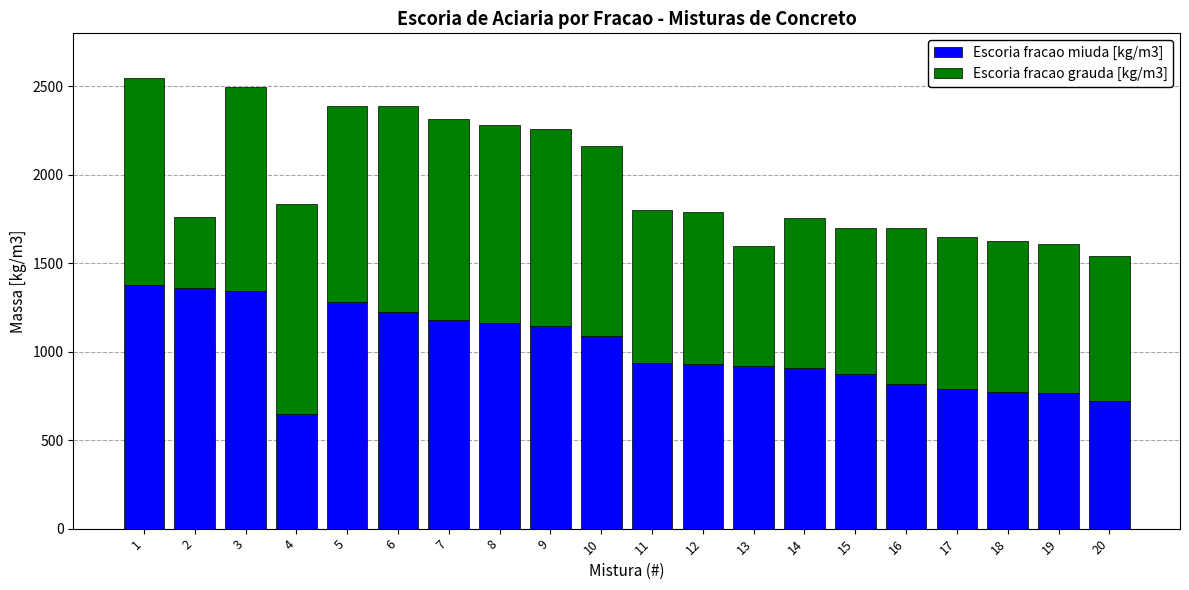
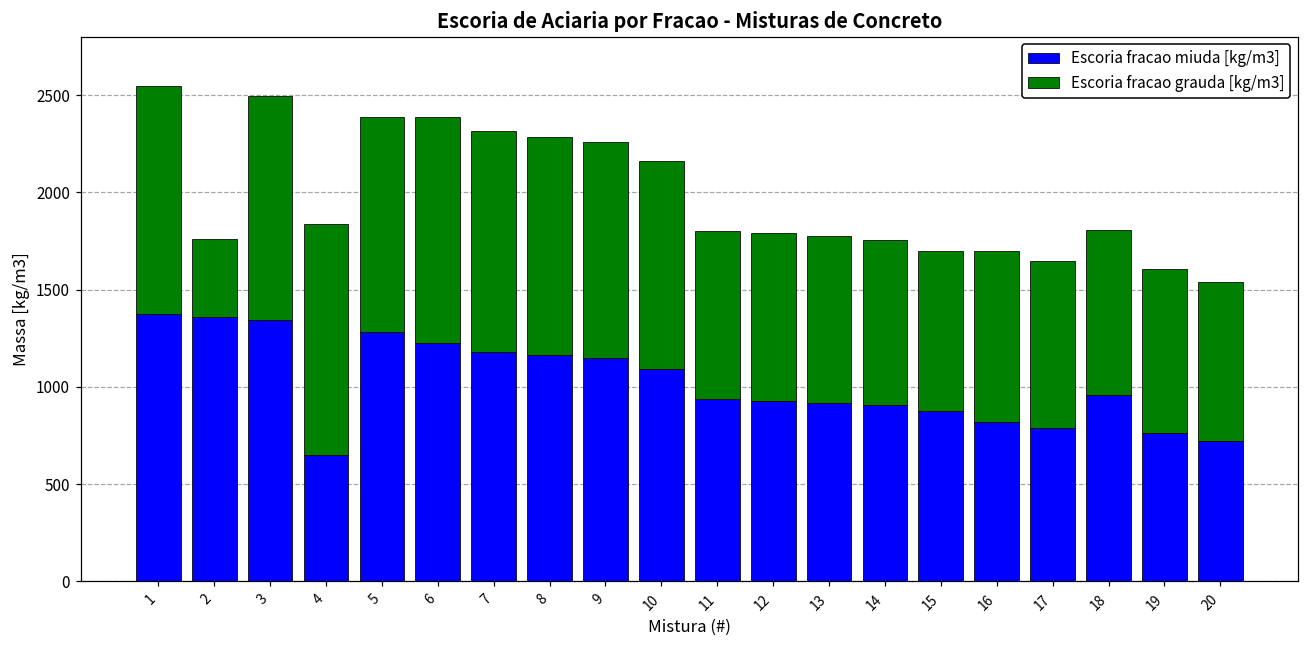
  {
    "Escoria fracao miuda [kg/m3]": {
      "1": 1380,
      "2": 1360,
      "3": 1350,
      "4": 650,
      "5": 1280,
      "6": 1220,
      "7": 1180,
      "8": 1160,
      "9": 1150,
      "10": 1090,
      "11": 940,
      "12": 930,
      "13": 920,
      "14": 910,
      "15": 870,
      "16": 820,
      "17": 790,
-     "18": 770,
+     "18": 960,
      "19": 760,
      "20": 720
    },
    "Escoria fracao grauda [kg/m3]": {
      "1": 1170,
      "2": 400,
      "3": 1150,
      "4": 1190,
      "5": 1110,
      "6": 1160,
      "7": 1130,
      "8": 1120,
      "9": 1110,
      "10": 1070,
      "11": 870,
      "12": 860,
-     "13": 680,
+     "13": 850,
      "14": 850,
      "15": 820,
      "16": 880,
      "17": 860,
      "18": 850,
      "19": 840,
      "20": 820
    }
  }
